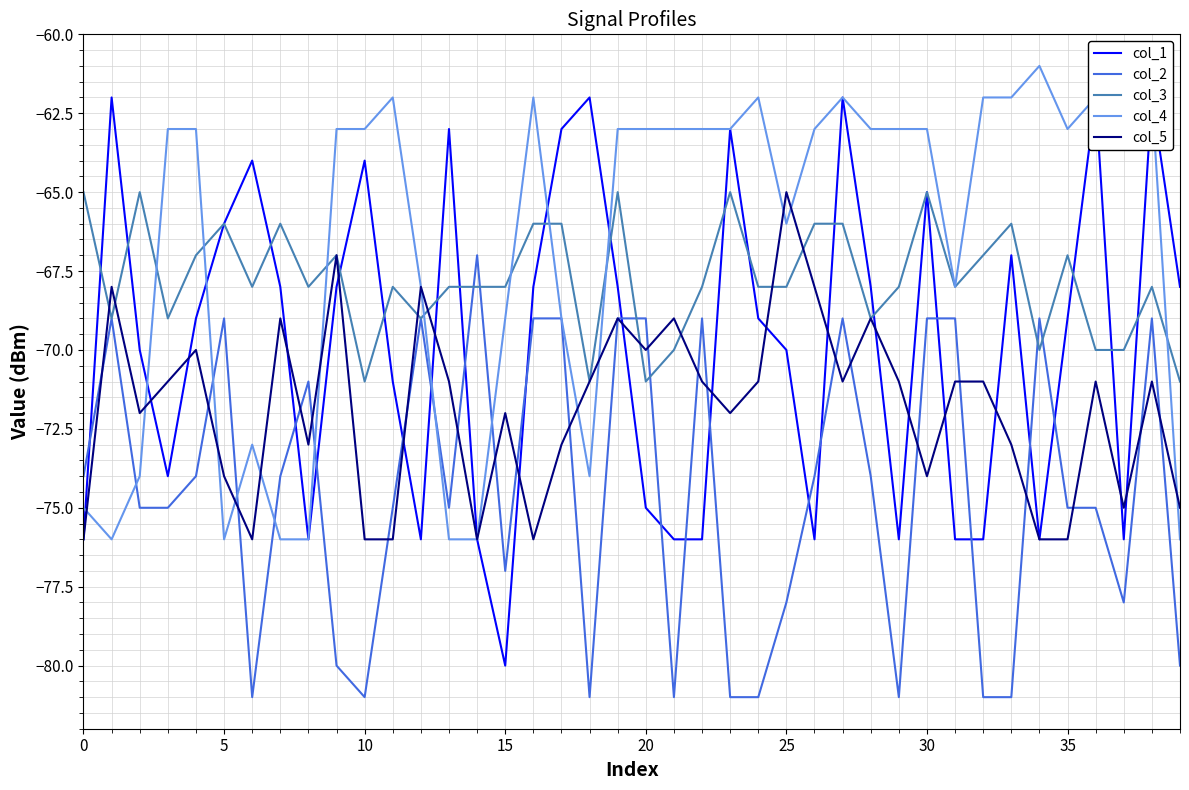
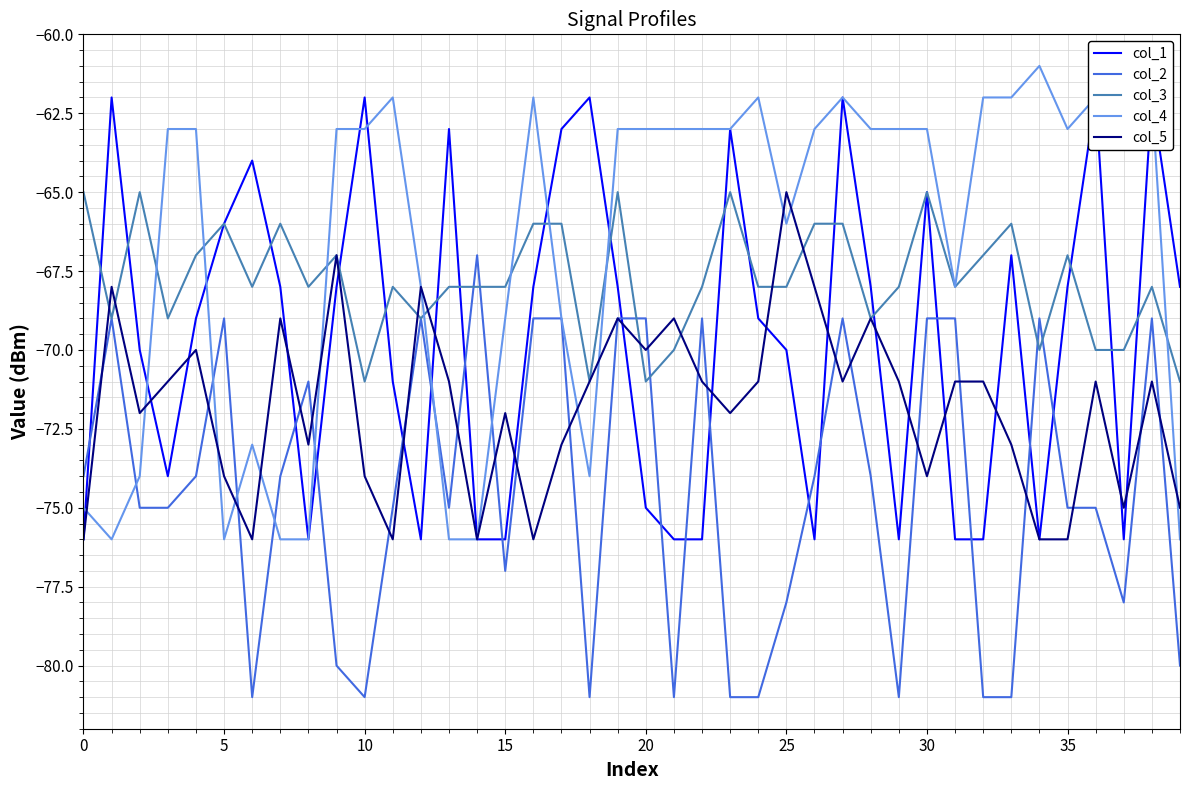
  {
    "col_1": {
-     "10": -64,
-     "15": -80,
+     "10": -62,
+     "15": -76,
      "20": -75,
      "25": -70,
-     "35": -69
+     "35": -68
    },
    "col_5": {
      "5": -74,
-     "10": -76,
+     "10": -74,
      "15": -72,
      "20": -70,
      "25": -65,
      "30": -74,
      "35": -76
    }
  }
